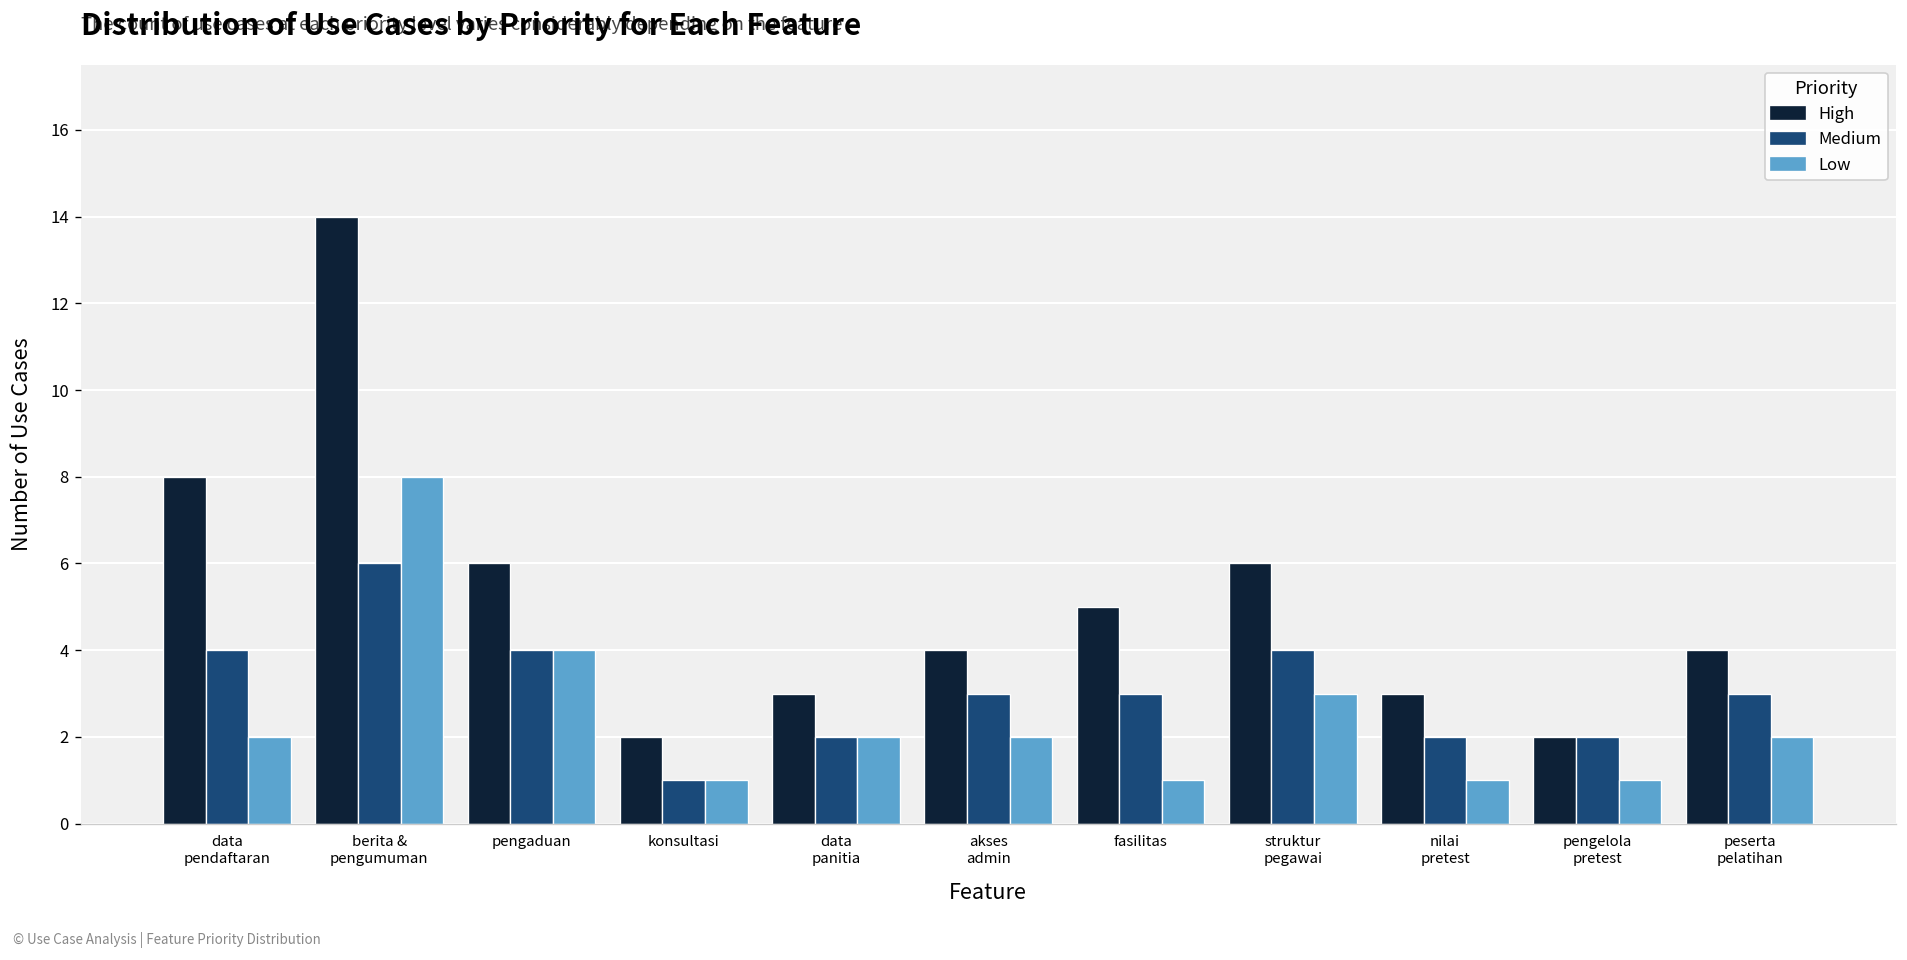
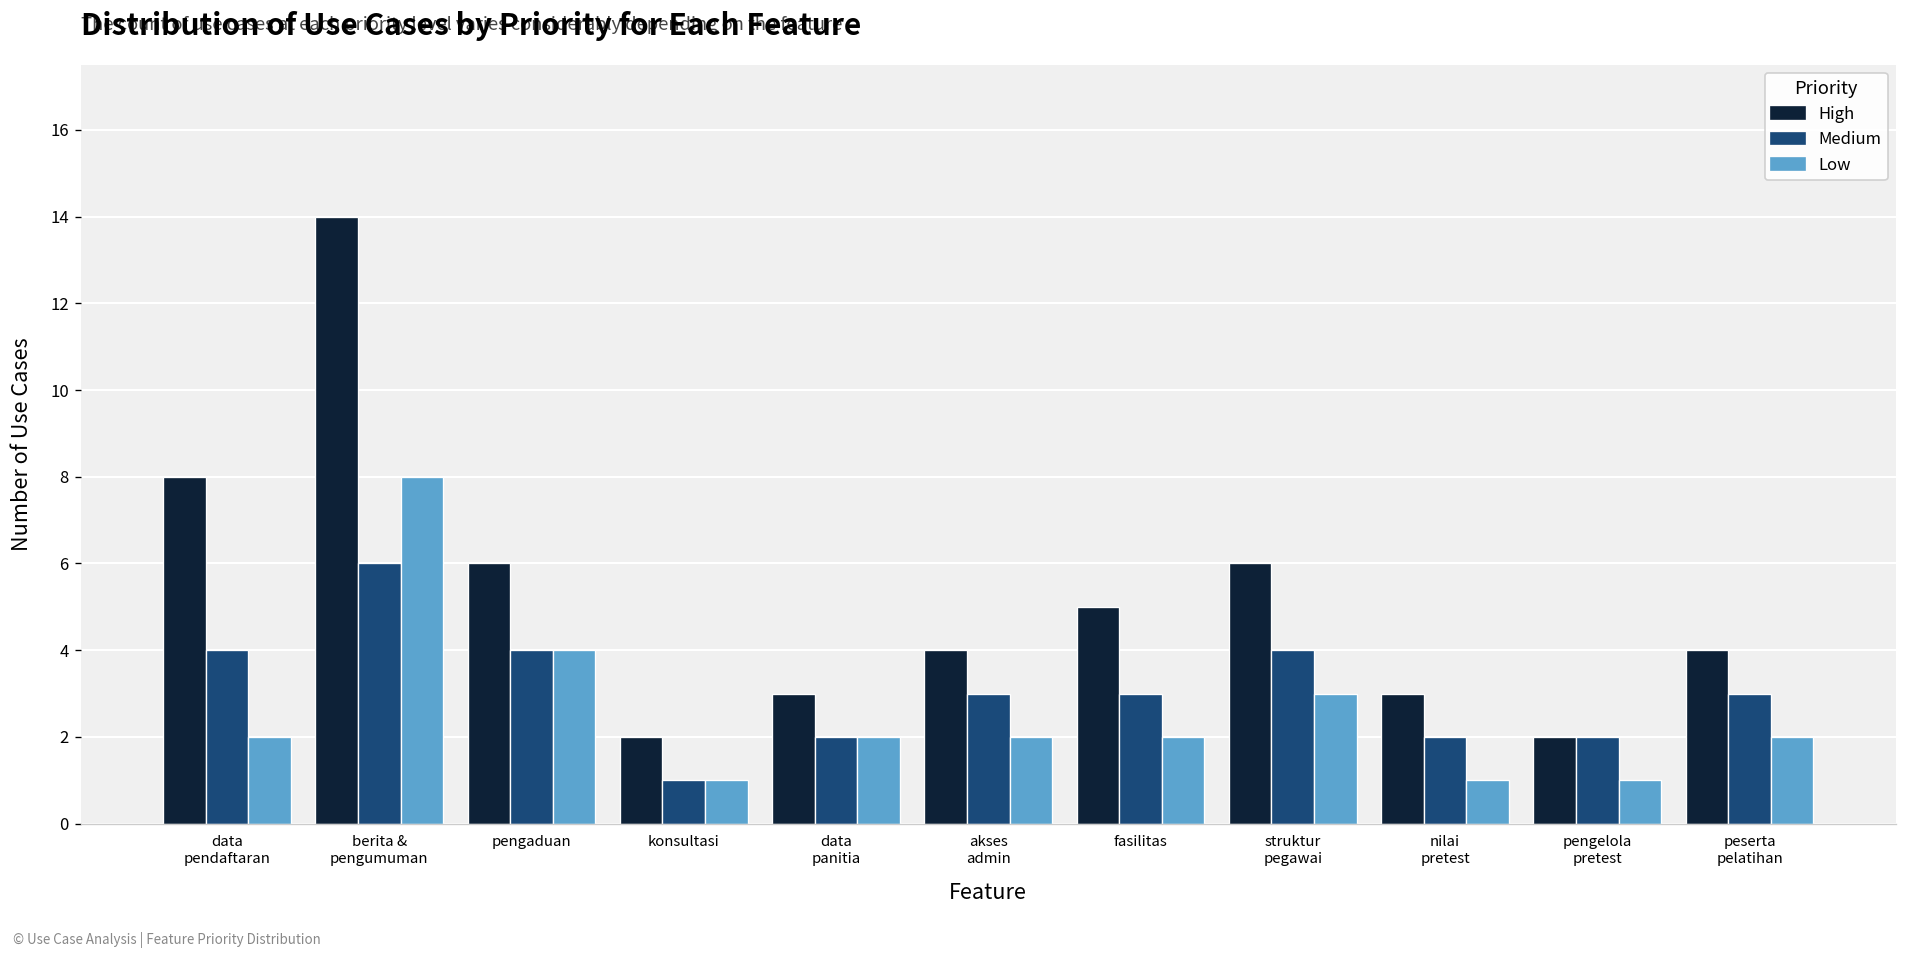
  {
    "High": {
      "data pendaftaran": 8,
      "berita & pengumuman": 14,
      "pengaduan": 6,
      "konsultasi": 2,
      "data panitia": 3,
      "akses admin": 4,
      "fasilitas": 5,
      "struktur pegawai": 6,
      "nilai pretest": 3,
      "pengelola pretest": 2,
      "peserta pelatihan": 4
    },
    "Medium": {
      "data pendaftaran": 4,
      "berita & pengumuman": 6,
      "pengaduan": 4,
      "konsultasi": 1,
      "data panitia": 2,
      "akses admin": 3,
      "fasilitas": 3,
      "struktur pegawai": 4,
      "nilai pretest": 2,
      "pengelola pretest": 2,
      "peserta pelatihan": 3
    },
    "Low": {
      "data pendaftaran": 2,
      "berita & pengumuman": 8,
      "pengaduan": 4,
      "konsultasi": 1,
      "data panitia": 2,
      "akses admin": 2,
-     "fasilitas": 1,
+     "fasilitas": 2,
      "struktur pegawai": 3,
      "nilai pretest": 1,
      "pengelola pretest": 1,
      "peserta pelatihan": 2
    }
  }
